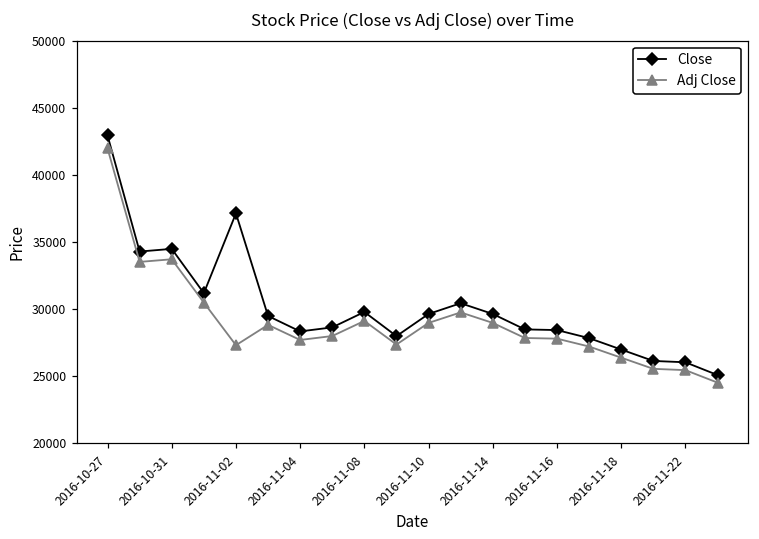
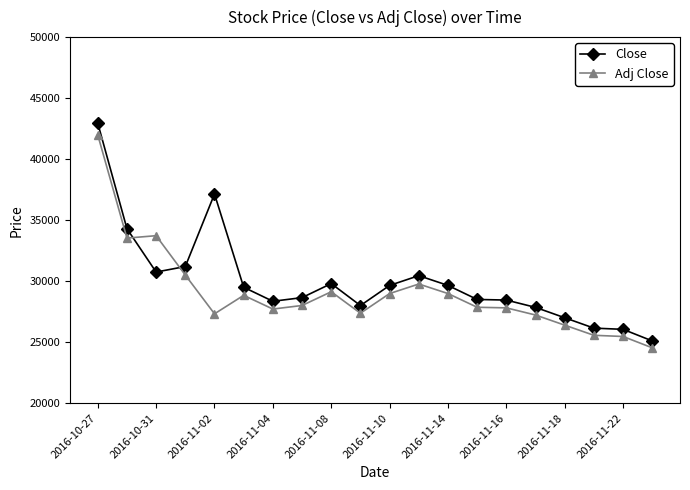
  {
    "Close": {
      "2016-10-27": 43000,
-     "2016-10-31": 34500,
+     "2016-10-31": 30700,
      "2016-11-02": 37100,
      "2016-11-04": 28400,
      "2016-11-08": 29800,
      "2016-11-10": 29700,
      "2016-11-14": 29700,
      "2016-11-16": 28500,
      "2016-11-18": 27000,
      "2016-11-22": 26100
    },
    "Adj Close": {
      "2016-10-27": 42000,
      "2016-10-31": 33700,
      "2016-11-02": 27300,
      "2016-11-04": 27700,
      "2016-11-08": 29100,
      "2016-11-10": 29000,
      "2016-11-14": 29000,
      "2016-11-16": 27800,
      "2016-11-18": 26400,
      "2016-11-22": 25500
    }
  }
